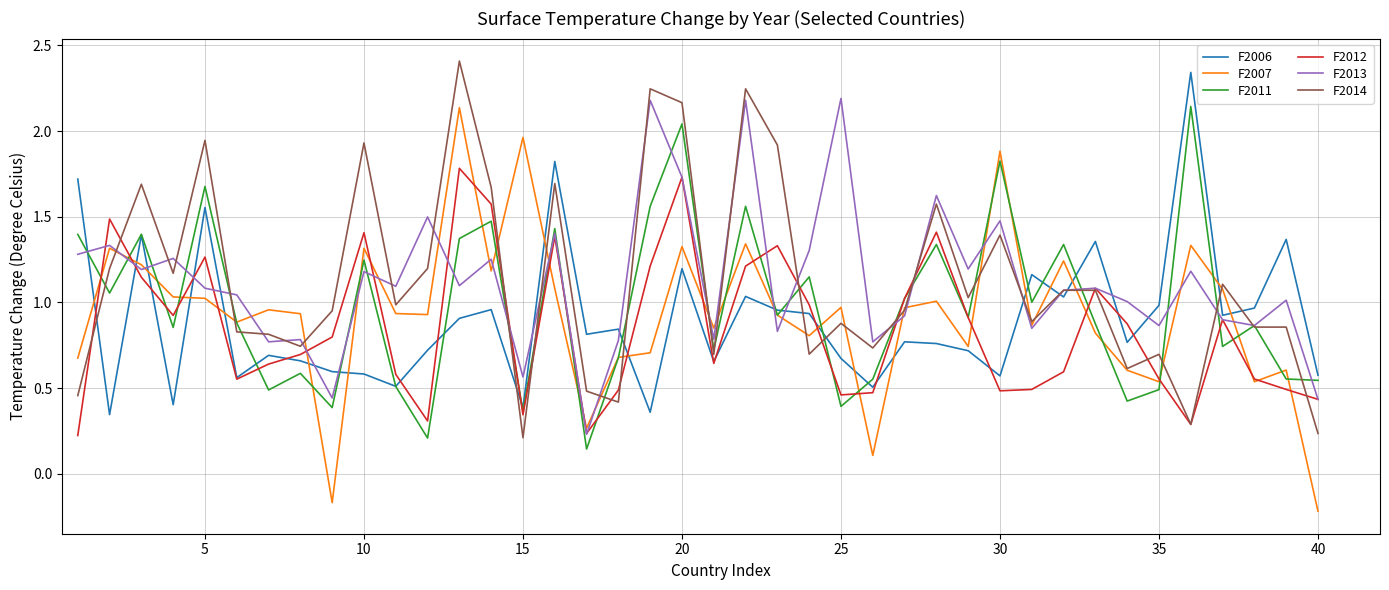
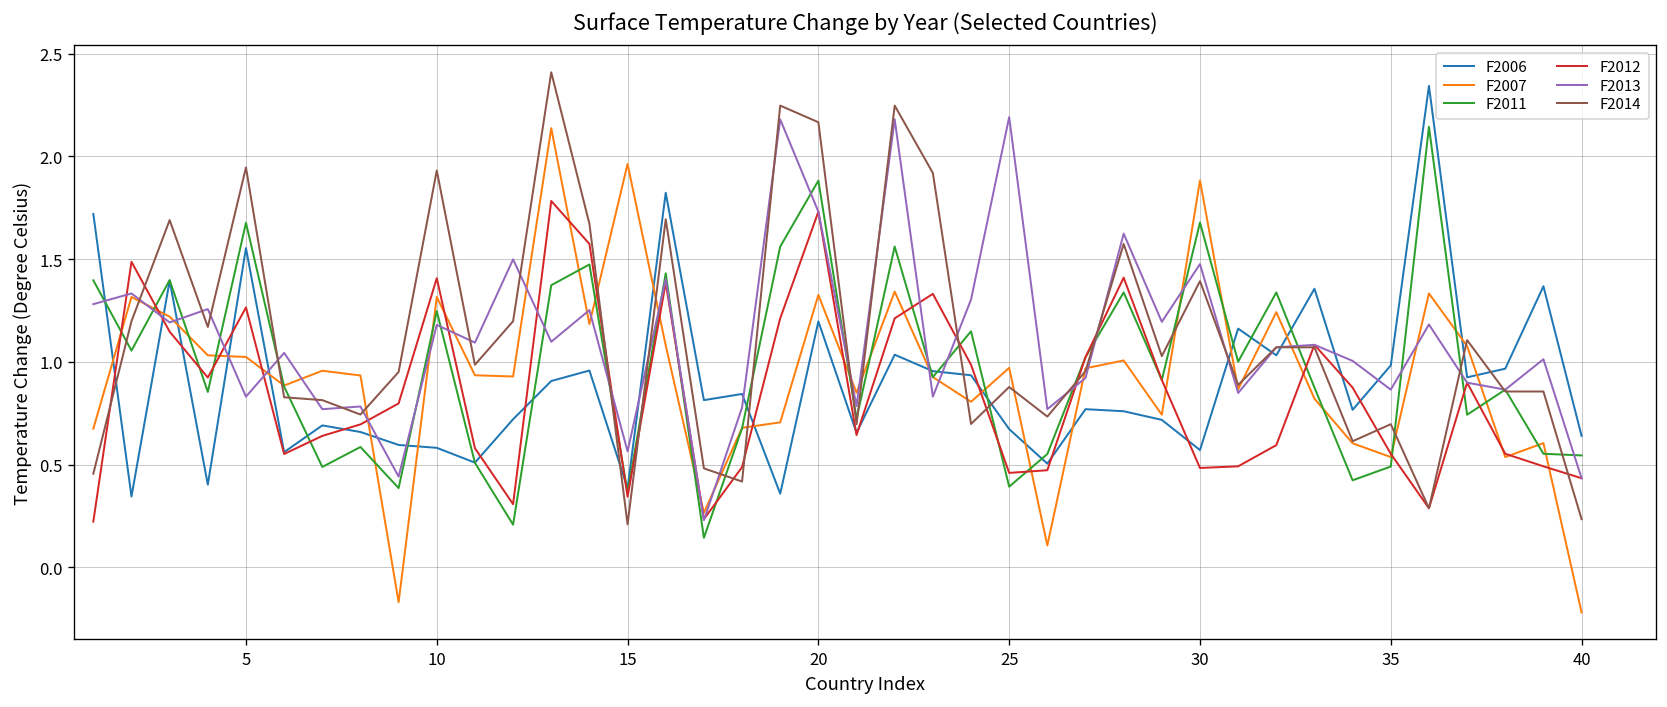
  {
    "F2006": {
      "5": 1.55,
      "10": 0.58,
      "15": 0.39,
      "20": 1.20,
      "25": 0.67,
      "30": 0.57,
      "35": 0.98,
-     "40": 0.58
+     "40": 0.64
    },
    "F2007": {
      "5": 1.02,
      "10": 1.32,
      "15": 1.96,
      "20": 1.33,
      "25": 0.97,
      "30": 1.88,
      "35": 0.54,
      "40": -0.22
    },
    "F2011": {
      "5": 1.68,
      "10": 1.25,
      "15": 0.36,
-     "20": 2.04,
+     "20": 1.88,
      "25": 0.39,
-     "30": 1.83,
+     "30": 1.68,
      "35": 0.49,
      "40": 0.55
    },
    "F2012": {
      "5": 1.27,
      "10": 1.41,
      "15": 0.34,
      "25": 0.46,
      "30": 0.48,
      "35": 0.55
    },
    "F2013": {
-     "5": 1.08,
+     "5": 0.83,
      "10": 1.18,
      "15": 0.57,
      "25": 2.19,
      "30": 1.48,
      "35": 0.87
    },
    "F2014": {
      "5": 1.95,
      "10": 1.93,
      "15": 0.21,
      "20": 2.17,
      "25": 0.88,
      "30": 1.39,
      "35": 0.70,
      "40": 0.24
    }
  }
